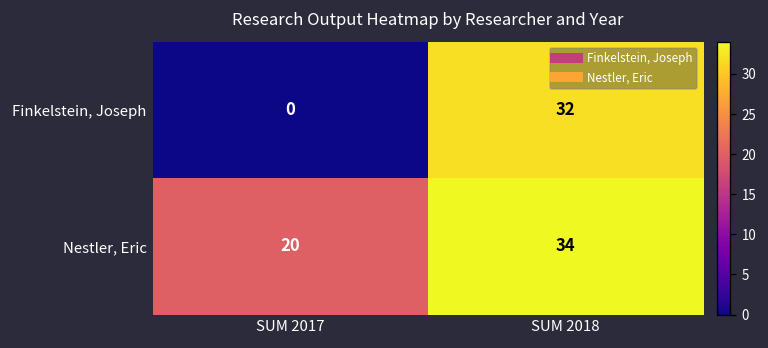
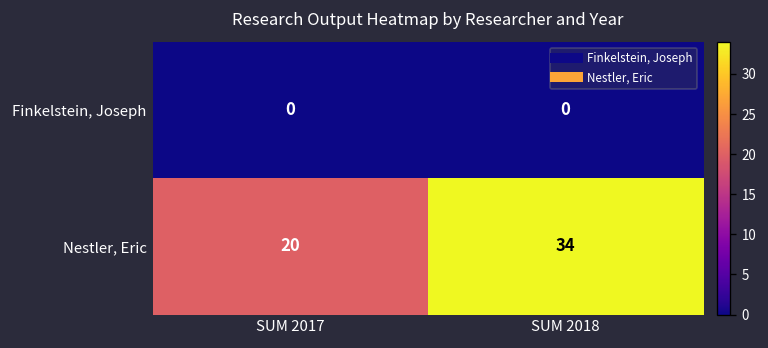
  {
    "Finkelstein, Joseph": {
      "SUM 2017": 0,
-     "SUM 2018": 32
+     "SUM 2018": 0
    },
    "Nestler, Eric": {
      "SUM 2017": 20,
      "SUM 2018": 34
    }
  }
